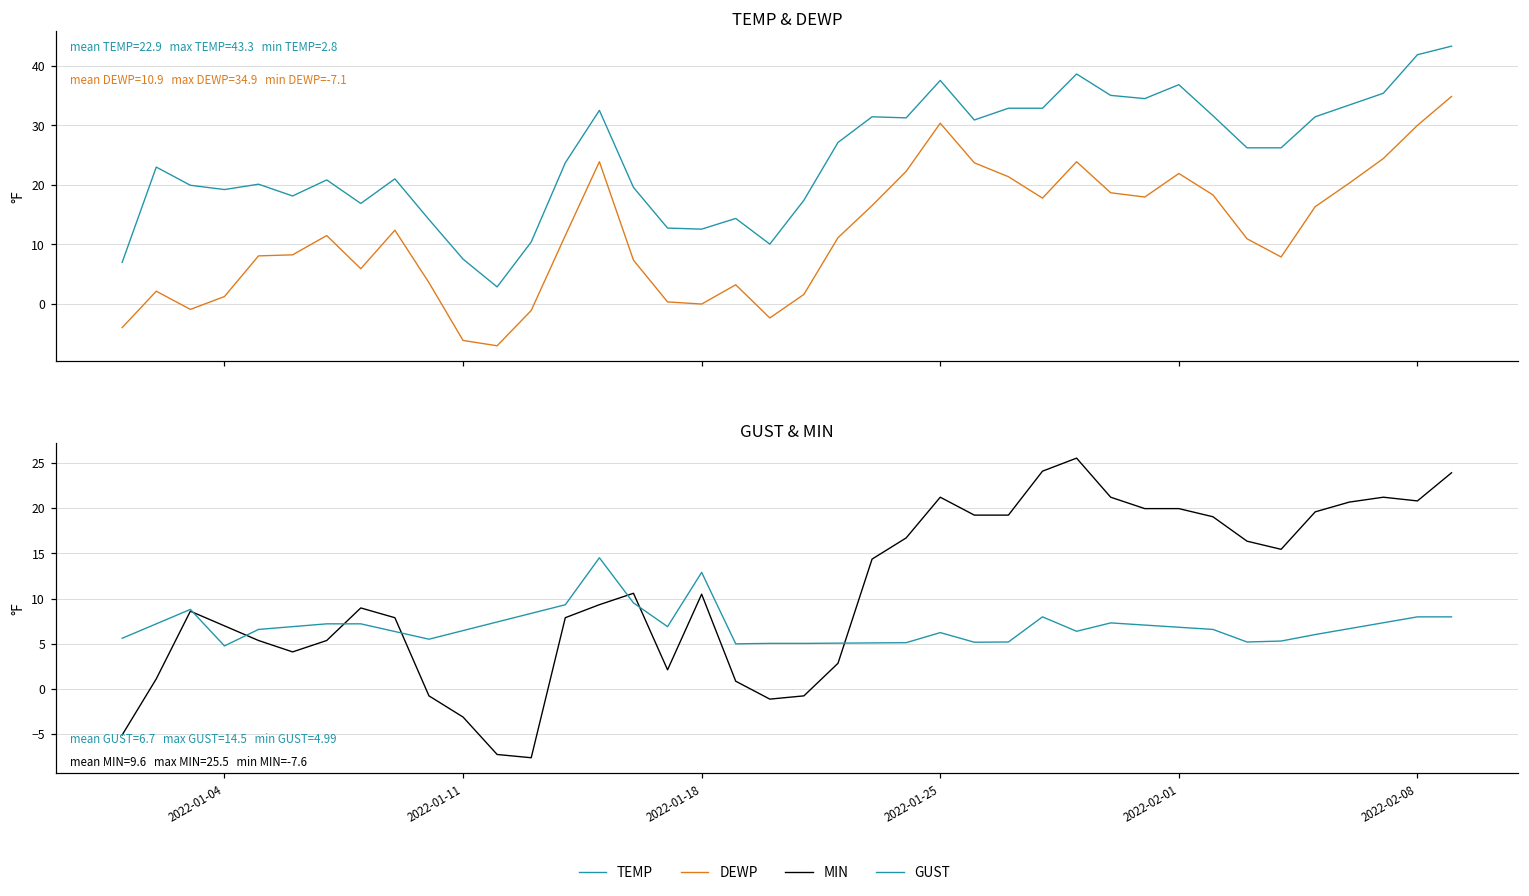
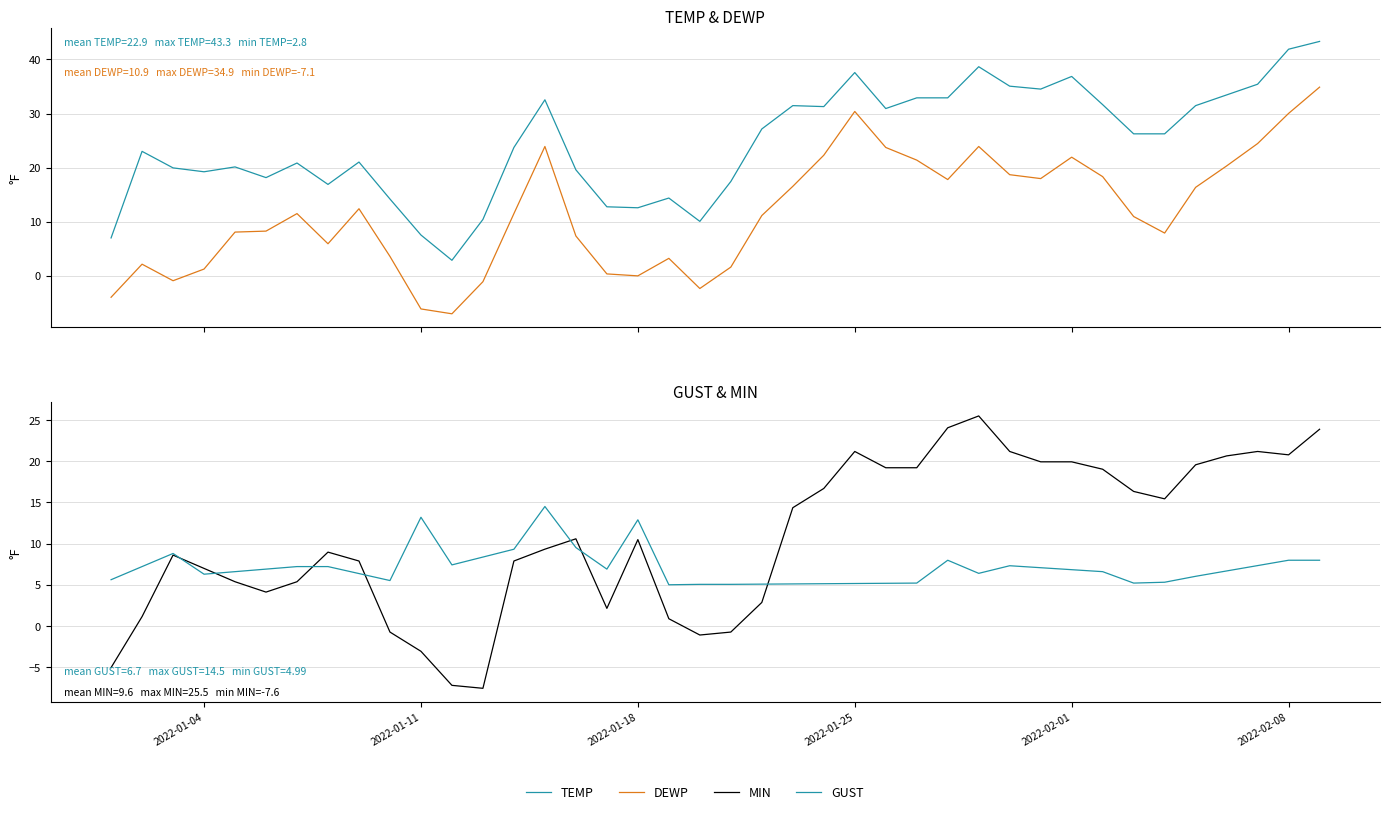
  {
    "GUST & MIN": {
      "MIN": {
        "2022-01-04": 7,
        "2022-01-11": -3,
        "2022-01-18": 10,
        "2022-01-25": 21,
        "2022-02-01": 20,
        "2022-02-08": 21
      },
      "GUST": {
-       "2022-01-04": 5,
-       "2022-01-11": 6,
+       "2022-01-04": 6,
+       "2022-01-11": 13,
        "2022-01-18": 13,
-       "2022-01-25": 6,
+       "2022-01-25": 5,
        "2022-02-01": 7,
        "2022-02-08": 8
      }
    }
  }
